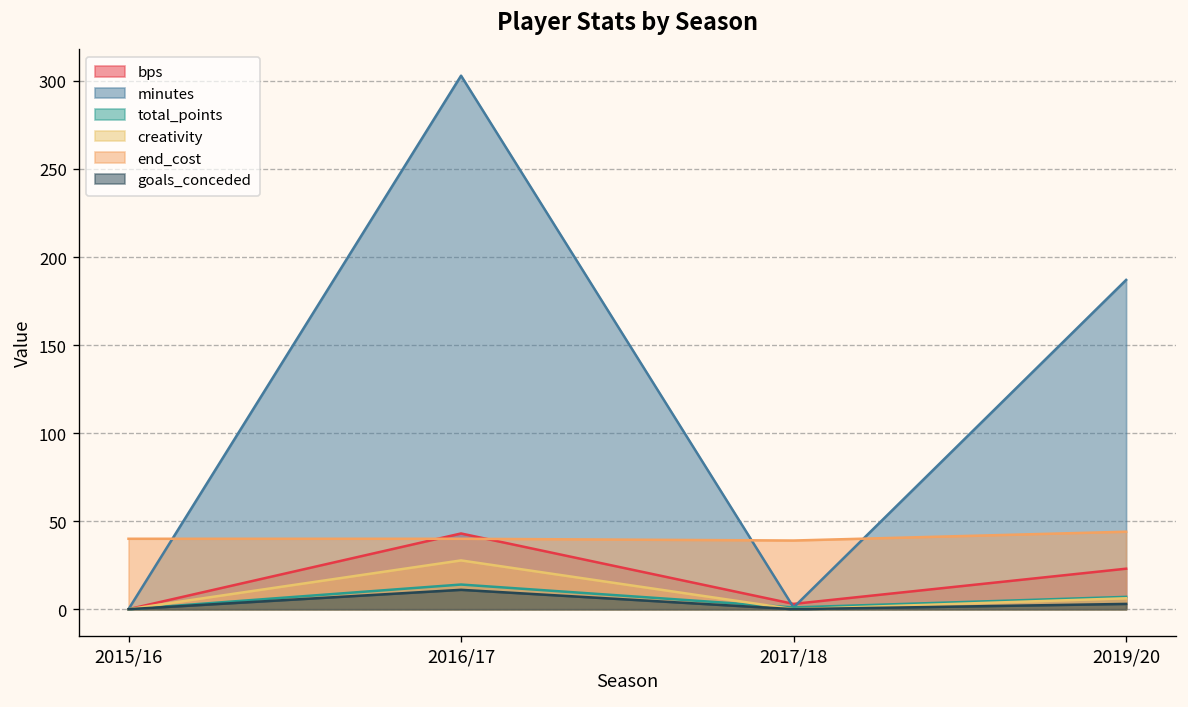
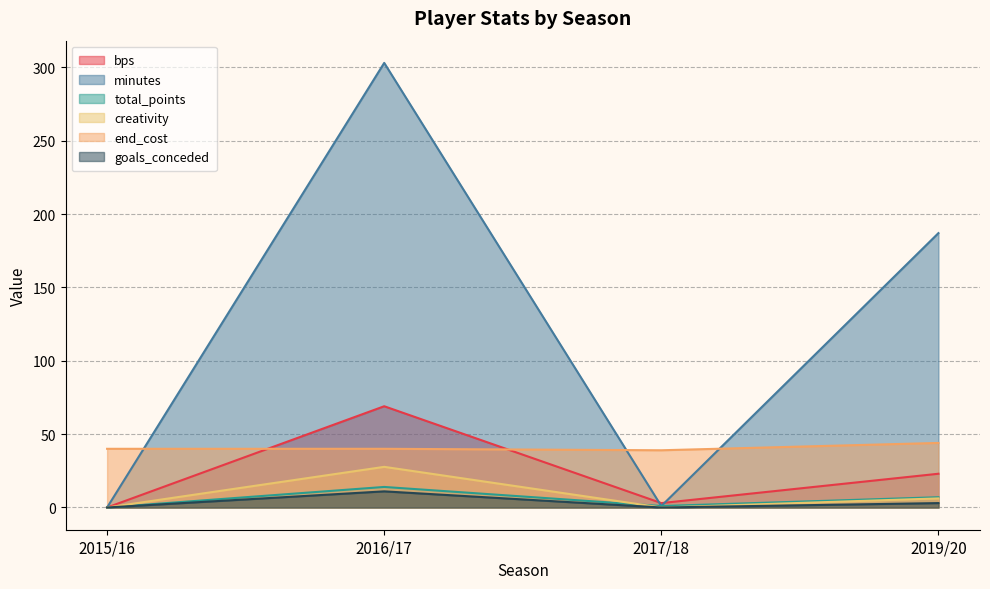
  {
    "bps": {
-     "2016/17": 43,
+     "2016/17": 69,
      "2017/18": 3,
      "2019/20": 23
    },
    "goals_conceded": {
      "2016/17": 11,
      "2019/20": 3
    }
  }
